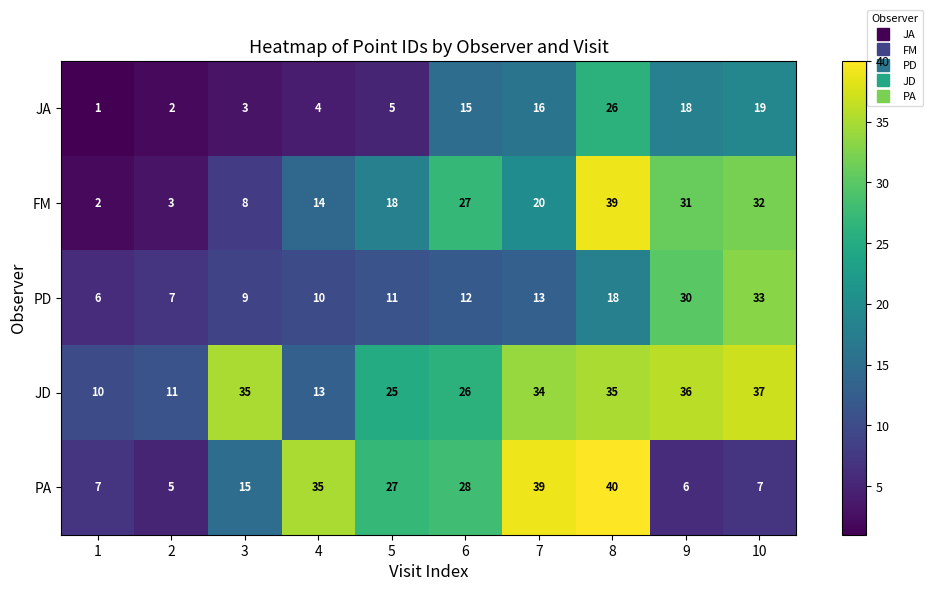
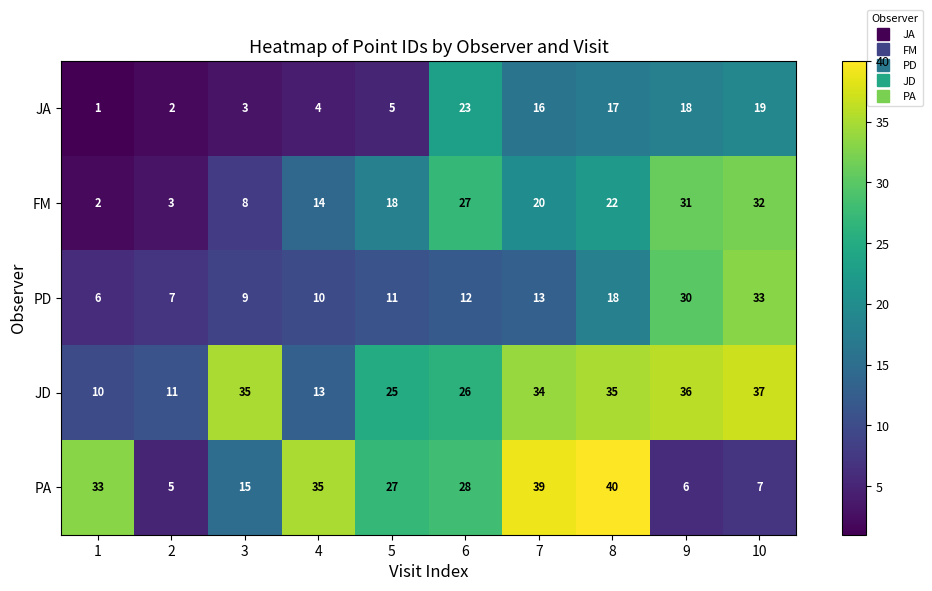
  {
    "JA": {
      "1": 1,
      "2": 2,
      "3": 3,
      "4": 4,
      "5": 5,
-     "6": 15,
+     "6": 23,
      "7": 16,
-     "8": 26,
+     "8": 17,
      "9": 18,
      "10": 19
    },
    "FM": {
      "1": 2,
      "2": 3,
      "3": 8,
      "4": 14,
      "5": 18,
      "6": 27,
      "7": 20,
-     "8": 39,
+     "8": 22,
      "9": 31,
      "10": 32
    },
    "PD": {
      "1": 6,
      "2": 7,
      "3": 9,
      "4": 10,
      "5": 11,
      "6": 12,
      "7": 13,
      "8": 18,
      "9": 30,
      "10": 33
    },
    "JD": {
      "1": 10,
      "2": 11,
      "3": 35,
      "4": 13,
      "5": 25,
      "6": 26,
      "7": 34,
      "8": 35,
      "9": 36,
      "10": 37
    },
    "PA": {
-     "1": 7,
+     "1": 33,
      "2": 5,
      "3": 15,
      "4": 35,
      "5": 27,
      "6": 28,
      "7": 39,
      "8": 40,
      "9": 6,
      "10": 7
    }
  }
